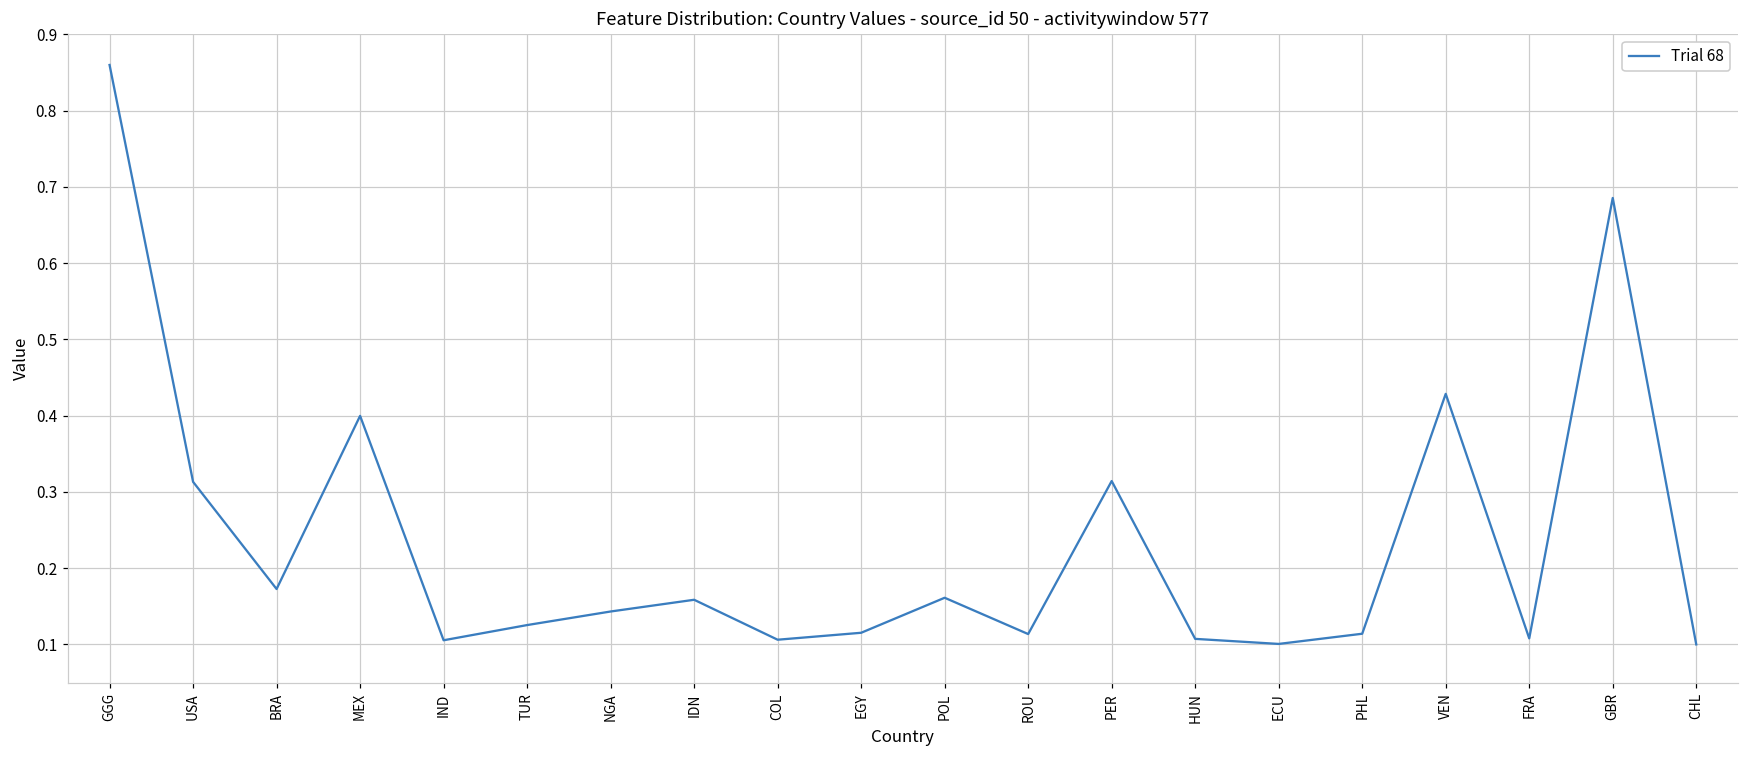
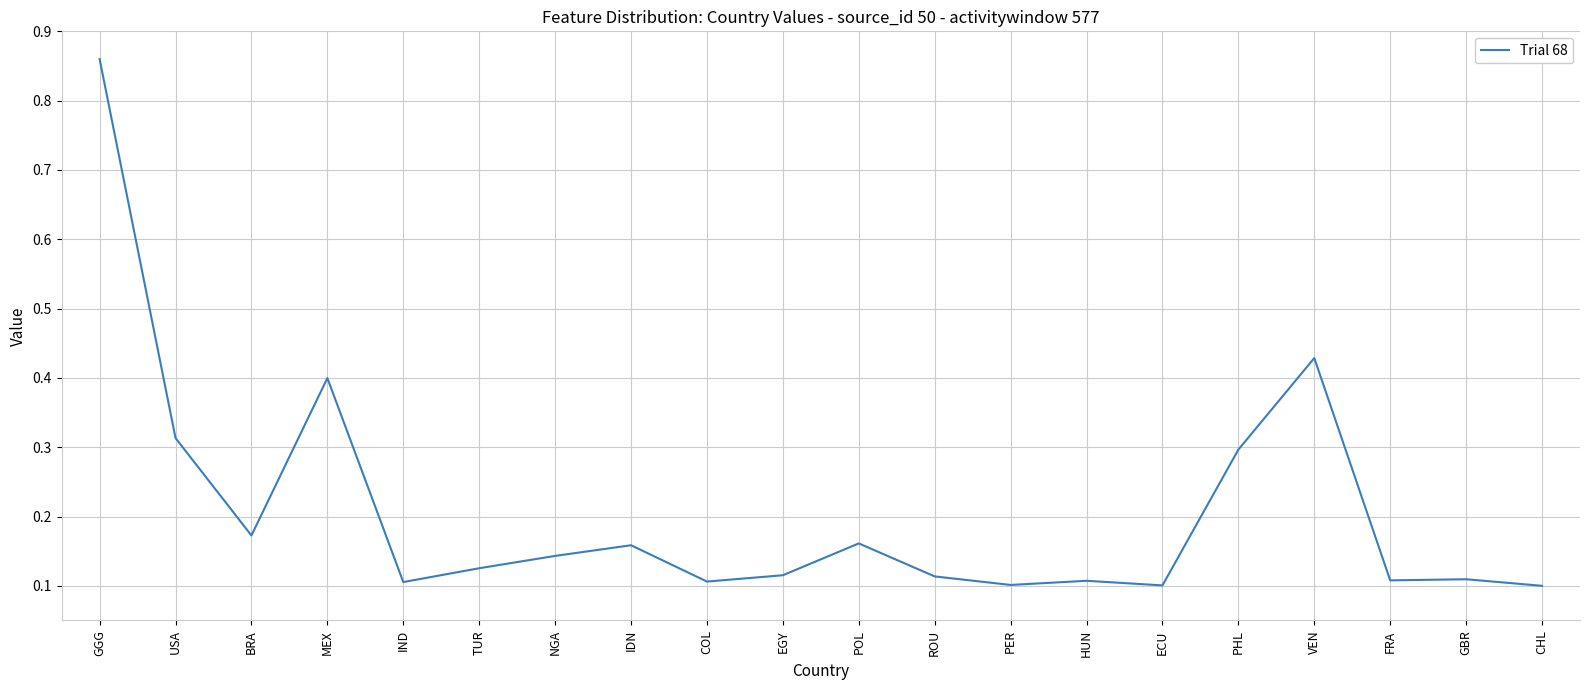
  {
    "GGG": 0.86,
    "USA": 0.31,
    "BRA": 0.17,
    "MEX": 0.40,
    "IND": 0.11,
    "TUR": 0.13,
    "NGA": 0.14,
    "IDN": 0.16,
    "COL": 0.11,
    "EGY": 0.12,
    "POL": 0.16,
    "ROU": 0.11,
-   "PER": 0.31,
+   "PER": 0.10,
    "HUN": 0.11,
    "ECU": 0.10,
-   "PHL": 0.11,
+   "PHL": 0.30,
    "VEN": 0.43,
    "FRA": 0.11,
-   "GBR": 0.69,
+   "GBR": 0.11,
    "CHL": 0.10
  }
